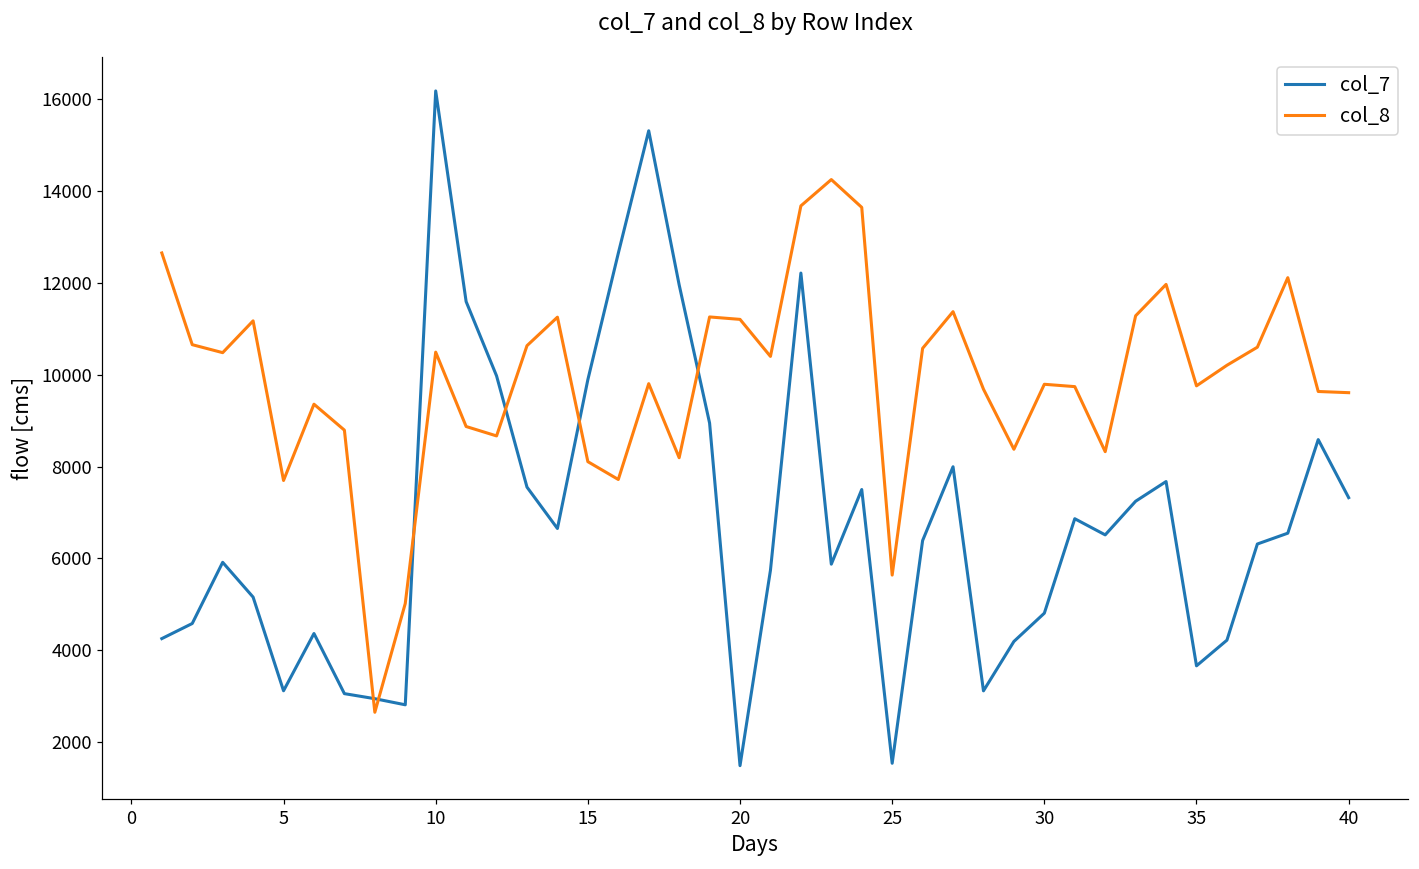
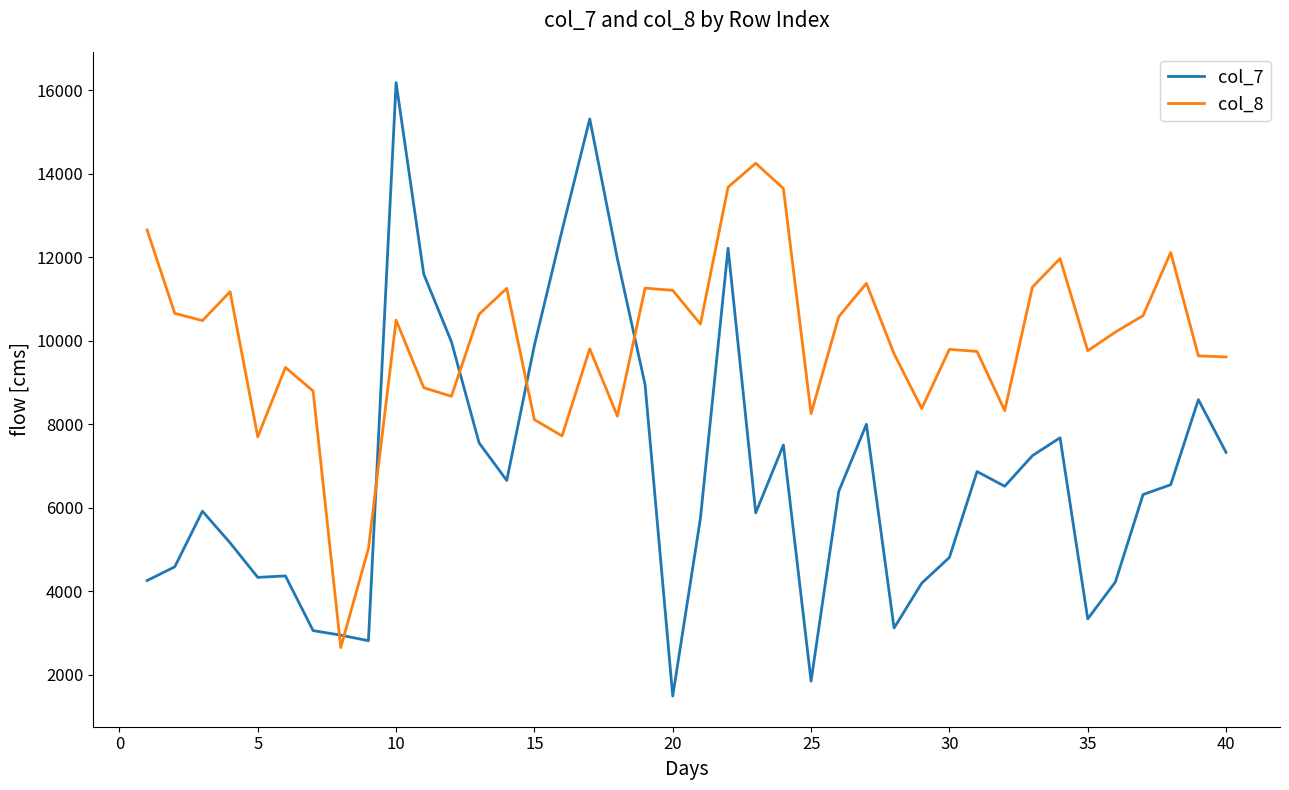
  {
    "col_7": {
-     "5": 3100,
+     "5": 4300,
      "10": 16200,
      "15": 9900,
      "20": 1500,
-     "25": 1500,
+     "25": 1800,
      "30": 4800,
-     "35": 3700,
+     "35": 3300,
      "40": 7300
    },
    "col_8": {
      "5": 7700,
      "10": 10500,
      "15": 8100,
      "20": 11200,
-     "25": 5600,
+     "25": 8300,
      "30": 9800,
      "35": 9800,
      "40": 9600
    }
  }
